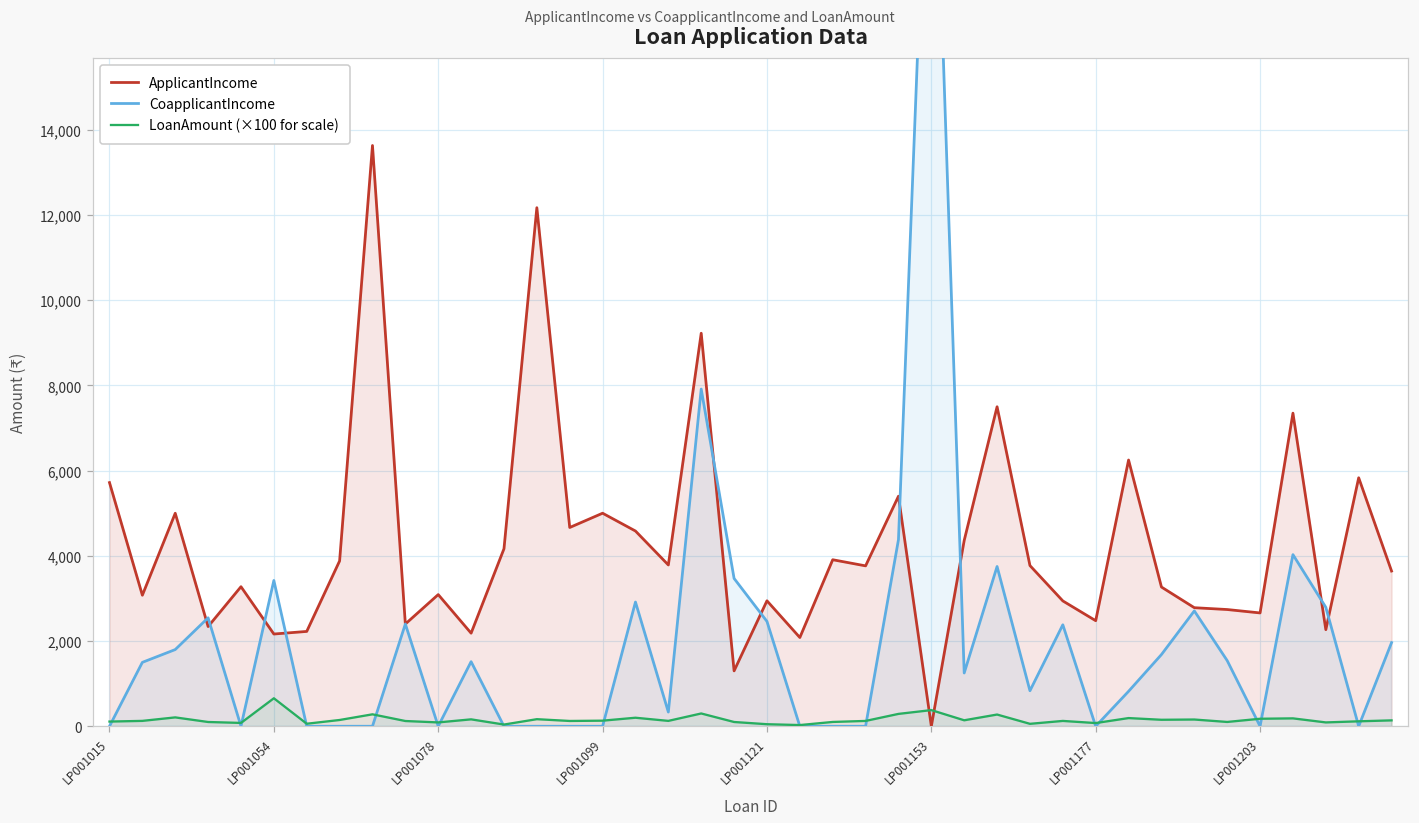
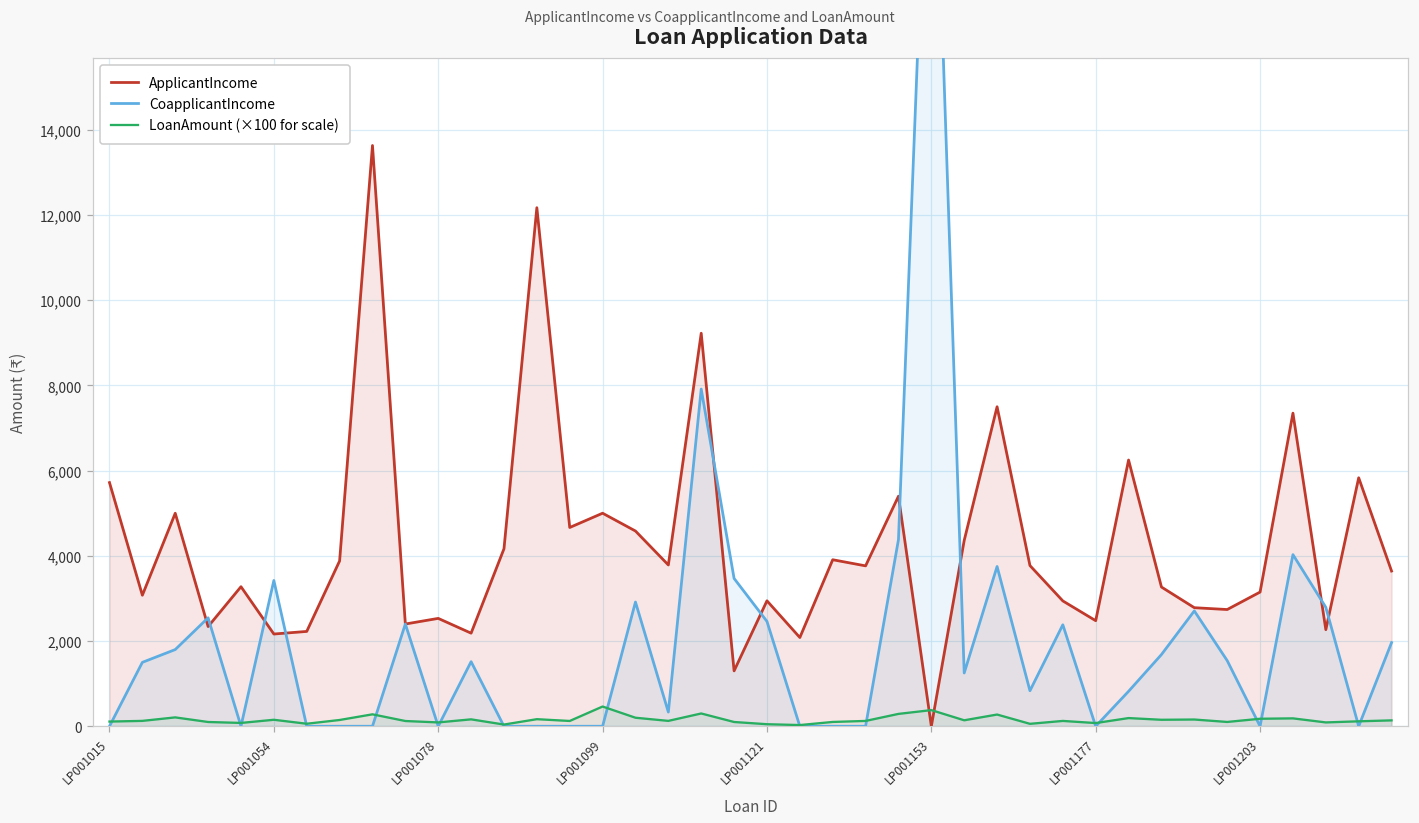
  {
    "ApplicantIncome": {
      "LP001015": "5,700",
      "LP001054": "2,200",
-     "LP001078": "3,100",
+     "LP001078": "2,500",
      "LP001099": "5,000",
      "LP001121": "2,900",
      "LP001153": "0",
      "LP001177": "2,500",
-     "LP001203": "2,700"
+     "LP001203": "3,200"
    },
    "CoapplicantIncome": {
      "LP001015": "0",
      "LP001054": "3,400",
      "LP001078": "0",
      "LP001099": "0",
      "LP001121": "2,500",
      "LP001177": "0",
      "LP001203": "0"
    },
    "LoanAmount (×100 for scale)": {
      "LP001015": "100",
-     "LP001054": "700",
+     "LP001054": "200",
      "LP001078": "100",
-     "LP001099": "100",
+     "LP001099": "500",
      "LP001121": "0",
      "LP001153": "400",
      "LP001177": "100",
      "LP001203": "200"
    }
  }
